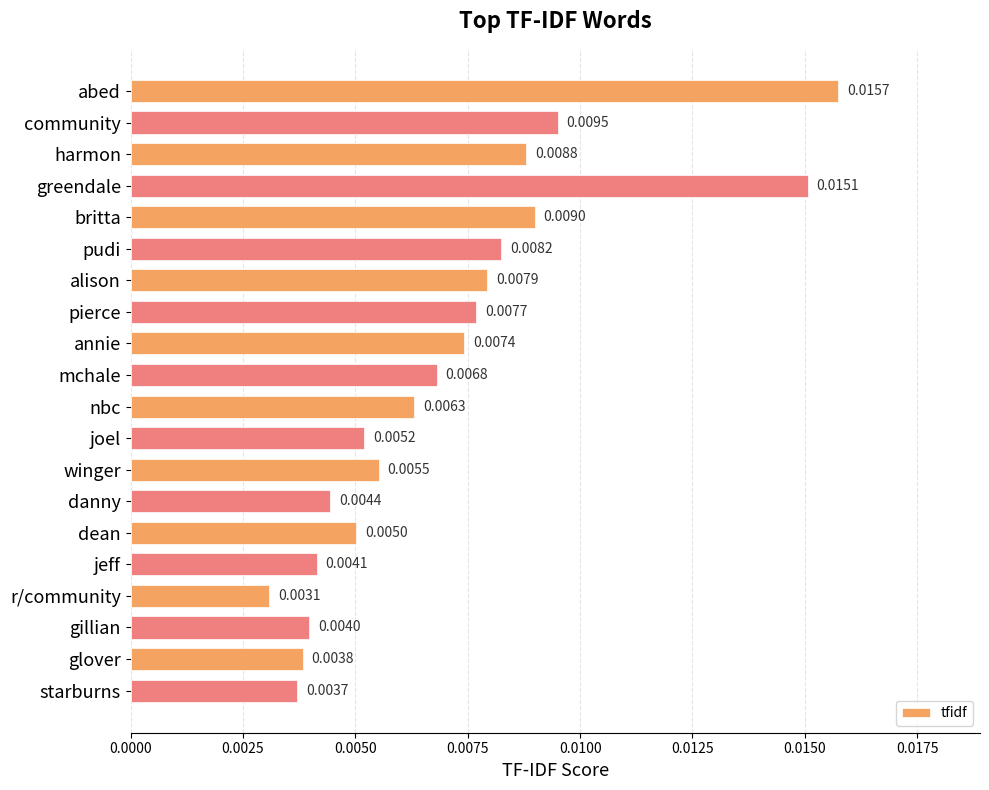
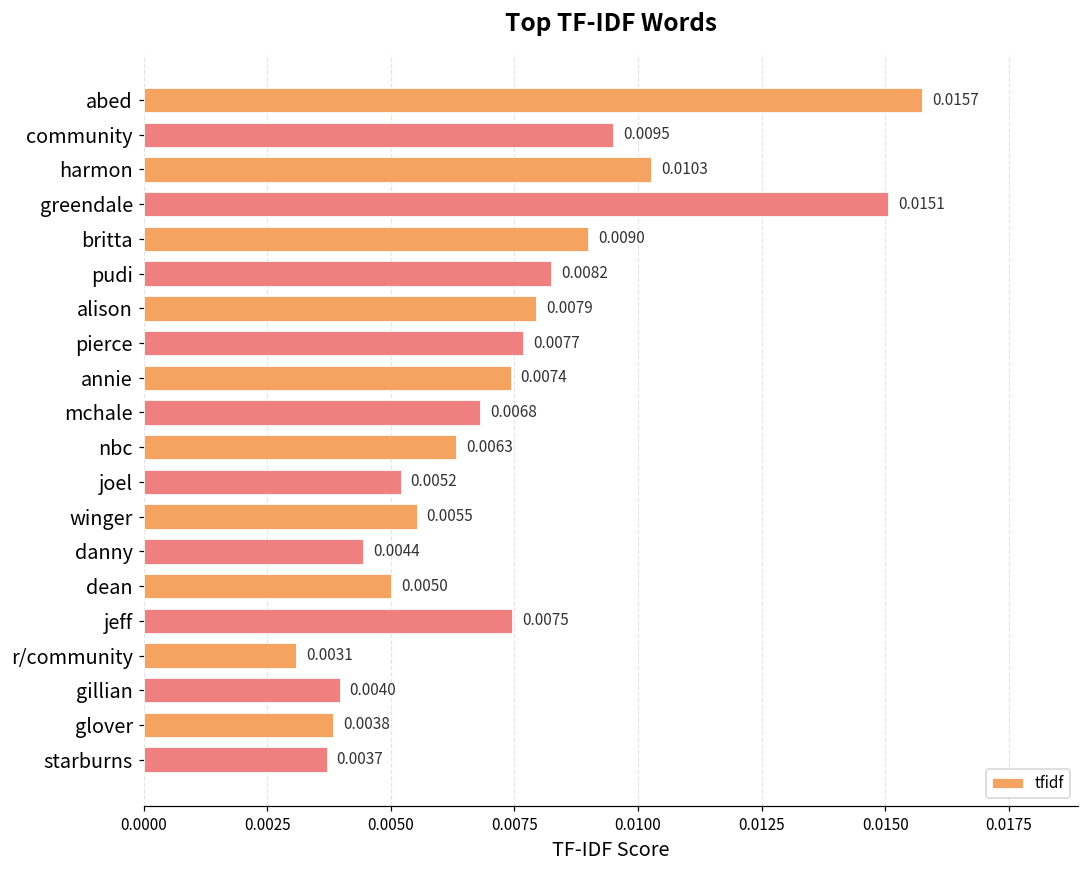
  {
    "abed": 0.0157,
    "community": 0.0095,
-   "harmon": 0.0088,
+   "harmon": 0.0103,
    "greendale": 0.0151,
    "britta": 0.0090,
    "pudi": 0.0082,
    "alison": 0.0079,
    "pierce": 0.0077,
    "annie": 0.0074,
    "mchale": 0.0068,
    "nbc": 0.0063,
    "joel": 0.0052,
    "winger": 0.0055,
    "danny": 0.0044,
    "dean": 0.0050,
-   "jeff": 0.0041,
+   "jeff": 0.0075,
    "r/community": 0.0031,
    "gillian": 0.0040,
    "glover": 0.0038,
    "starburns": 0.0037
  }
